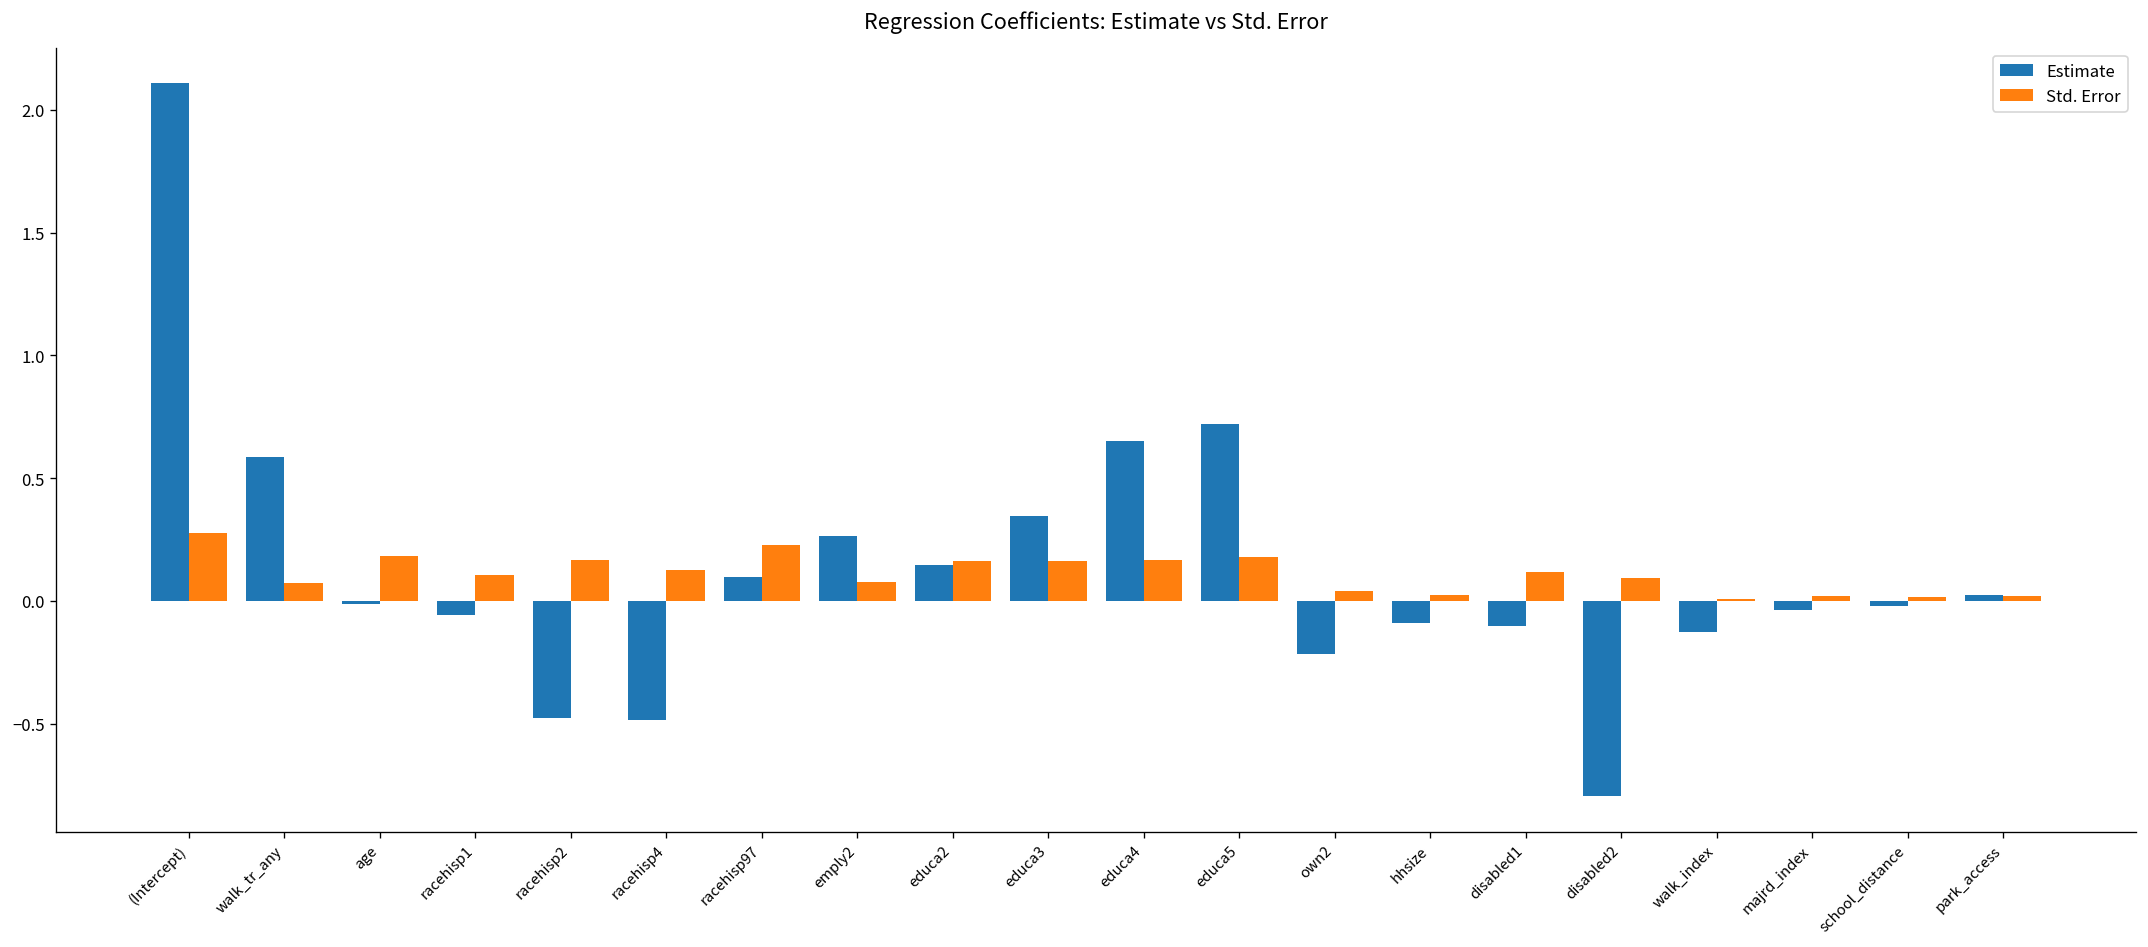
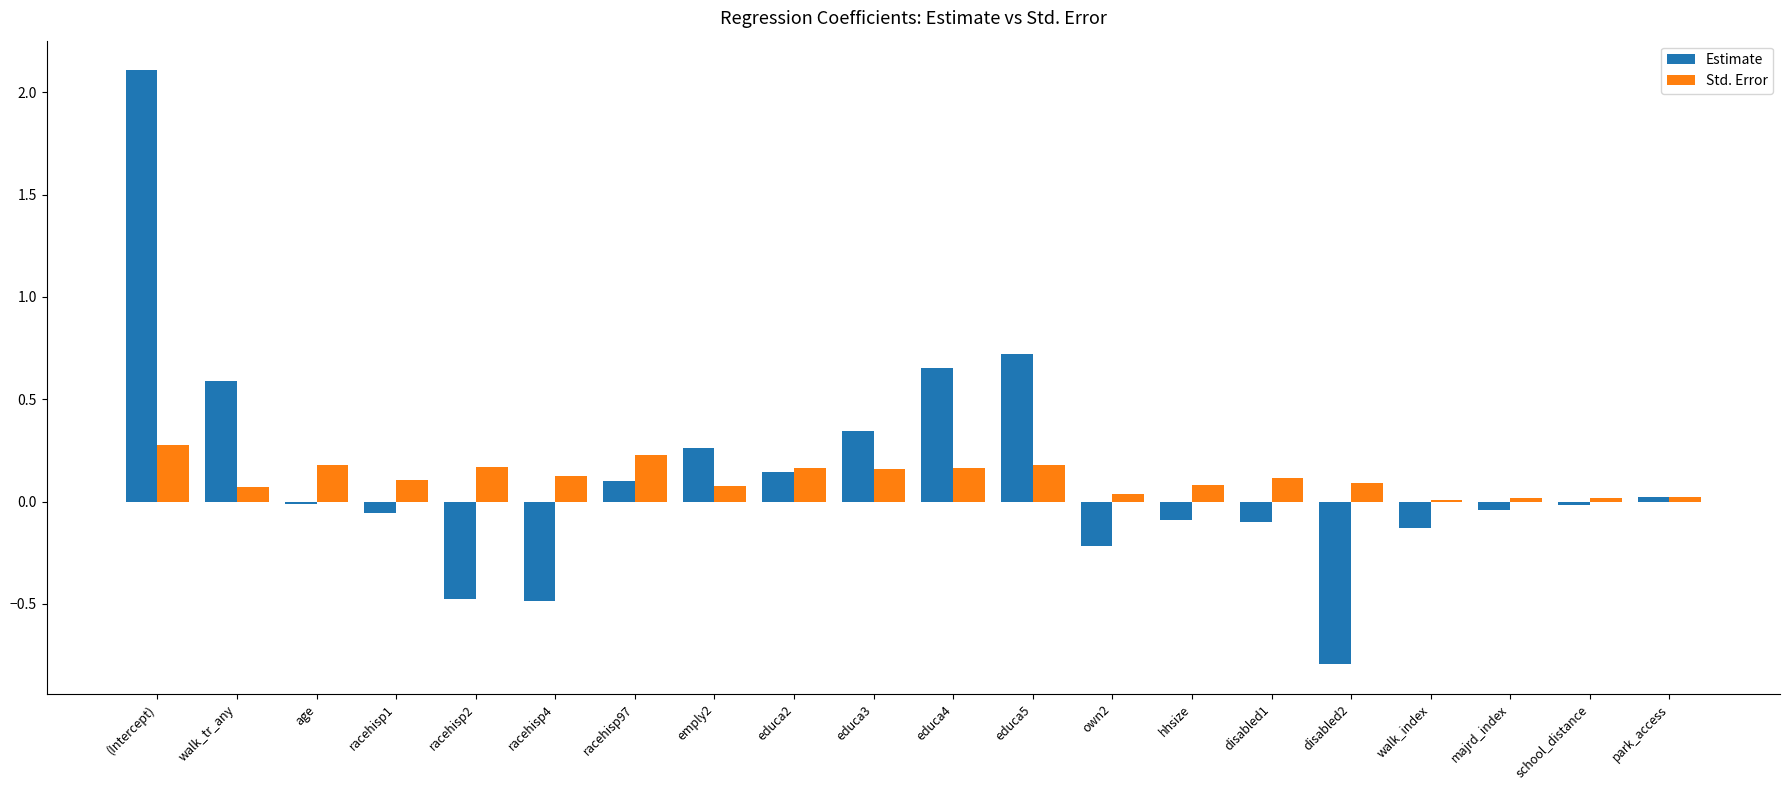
  {
    "Estimate": {
      "(Intercept)": 2.11,
      "walk_tr_any": 0.59,
      "racehisp1": -0.06,
      "racehisp2": -0.48,
      "racehisp4": -0.49,
      "racehisp97": 0.10,
      "emply2": 0.26,
      "educa2": 0.15,
      "educa3": 0.34,
      "educa4": 0.65,
      "educa5": 0.72,
      "own2": -0.22,
      "hhsize": -0.09,
      "disabled1": -0.10,
      "disabled2": -0.80,
      "walk_index": -0.13,
      "majrd_index": -0.04,
      "school_distance": -0.02,
      "park_access": 0.02
    },
    "Std. Error": {
      "(Intercept)": 0.28,
      "walk_tr_any": 0.07,
      "age": 0.18,
      "racehisp1": 0.10,
      "racehisp2": 0.17,
      "racehisp4": 0.13,
      "racehisp97": 0.23,
      "emply2": 0.08,
      "educa2": 0.16,
      "educa3": 0.16,
      "educa4": 0.17,
      "educa5": 0.18,
      "own2": 0.04,
-     "hhsize": 0.03,
+     "hhsize": 0.08,
      "disabled1": 0.12,
      "disabled2": 0.09,
      "majrd_index": 0.02,
      "school_distance": 0.02,
      "park_access": 0.02
    }
  }
